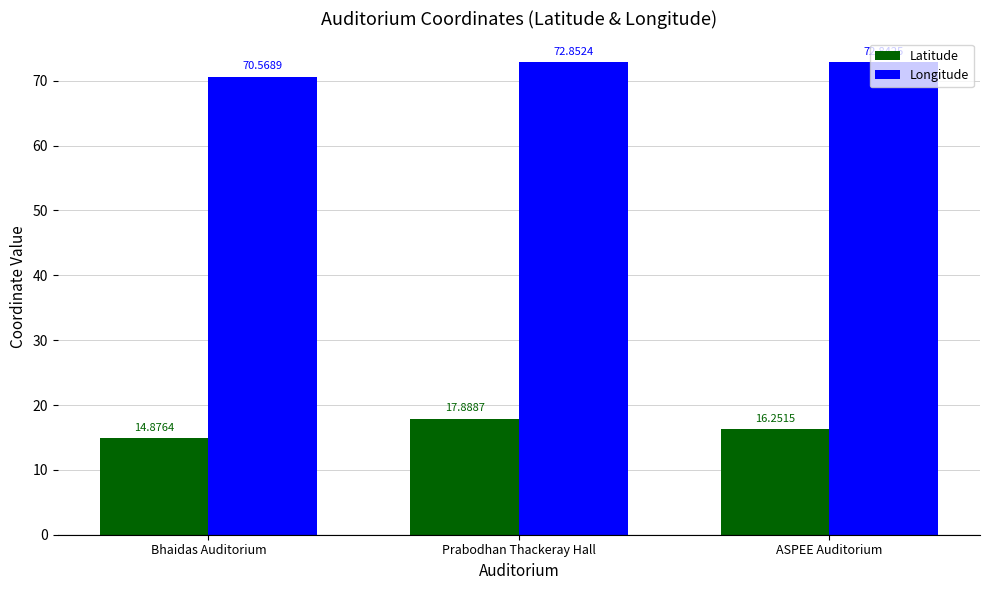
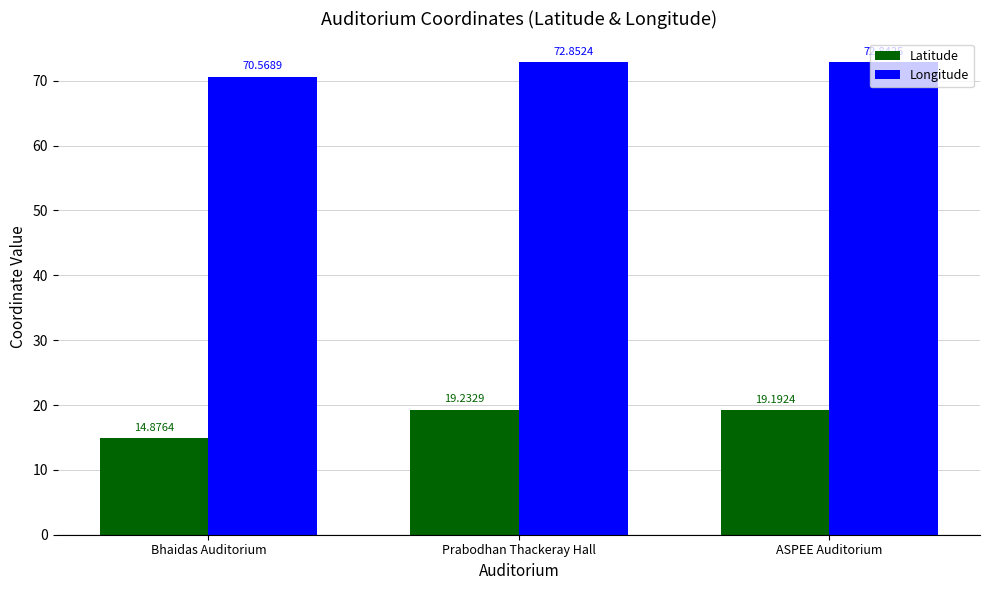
  {
    "Latitude": {
      "Bhaidas Auditorium": 14.8764,
-     "Prabodhan Thackeray Hall": 17.8887,
-     "ASPEE Auditorium": 16.2515
+     "Prabodhan Thackeray Hall": 19.2329,
+     "ASPEE Auditorium": 19.1924
    },
    "Longitude": {
      "Bhaidas Auditorium": 70.5689,
      "Prabodhan Thackeray Hall": 72.8524
    }
  }
